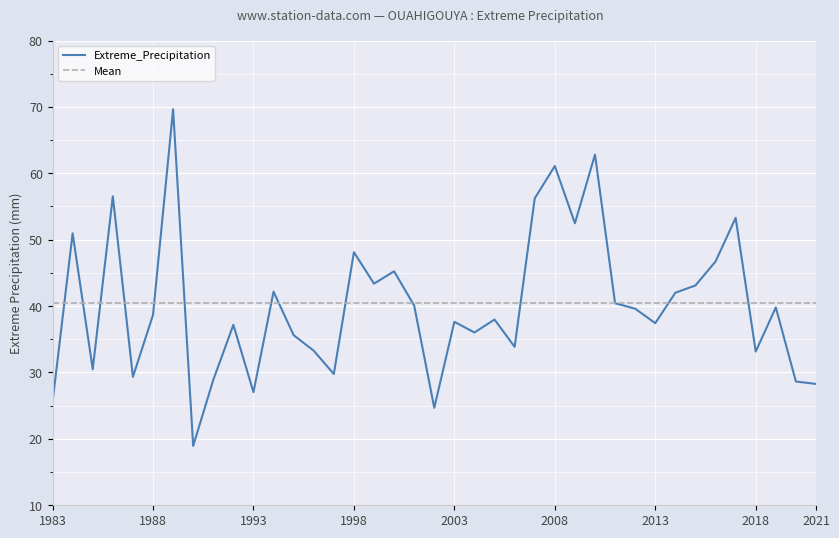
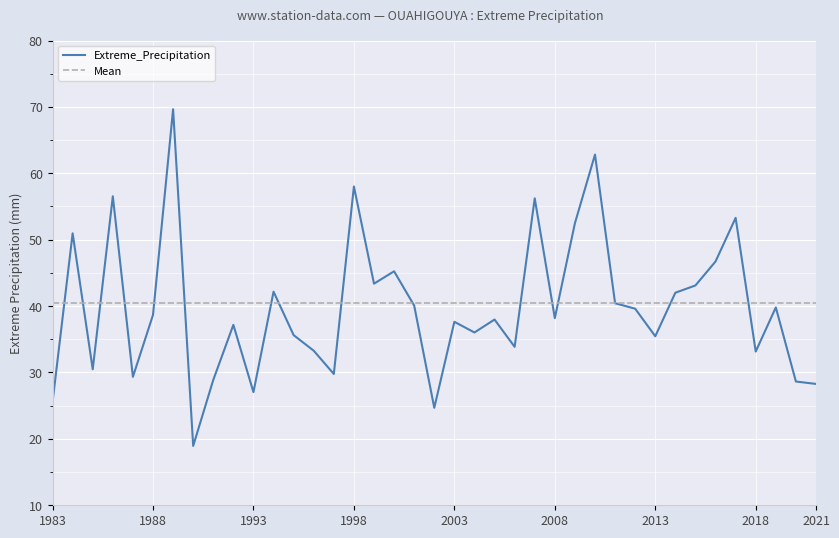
  {
    "Extreme_Precipitation": {
      "1983": 26,
      "1988": 39,
      "1993": 27,
-     "1998": 48,
+     "1998": 58,
      "2003": 38,
-     "2008": 61,
-     "2013": 37,
+     "2008": 38,
+     "2013": 35,
      "2018": 33,
      "2021": 28
    },
    "Mean": {
      "1983": 41,
      "1988": 41,
      "1993": 41,
      "1998": 41,
      "2003": 41,
      "2008": 41,
      "2013": 41,
      "2018": 41,
      "2021": 41
    }
  }
